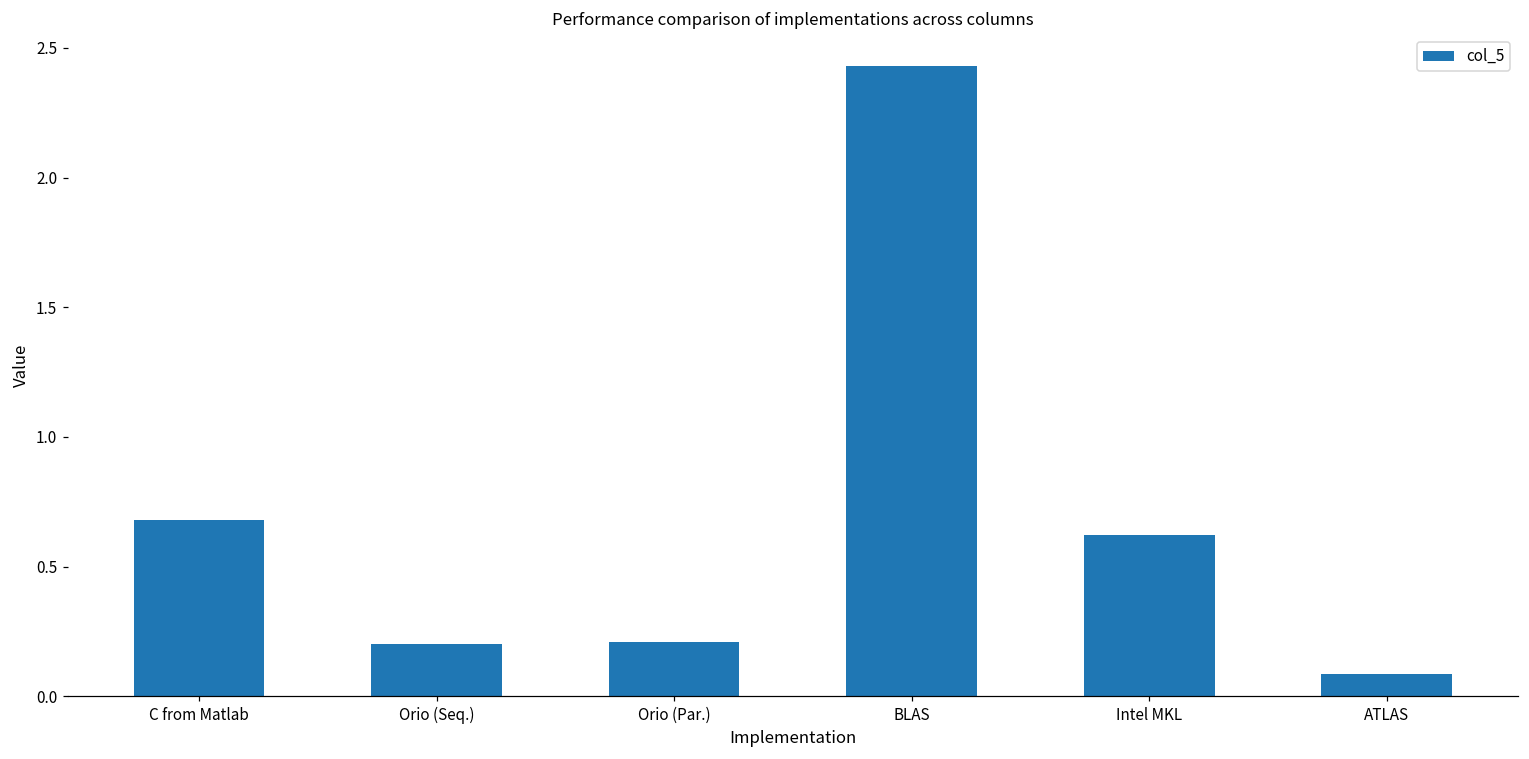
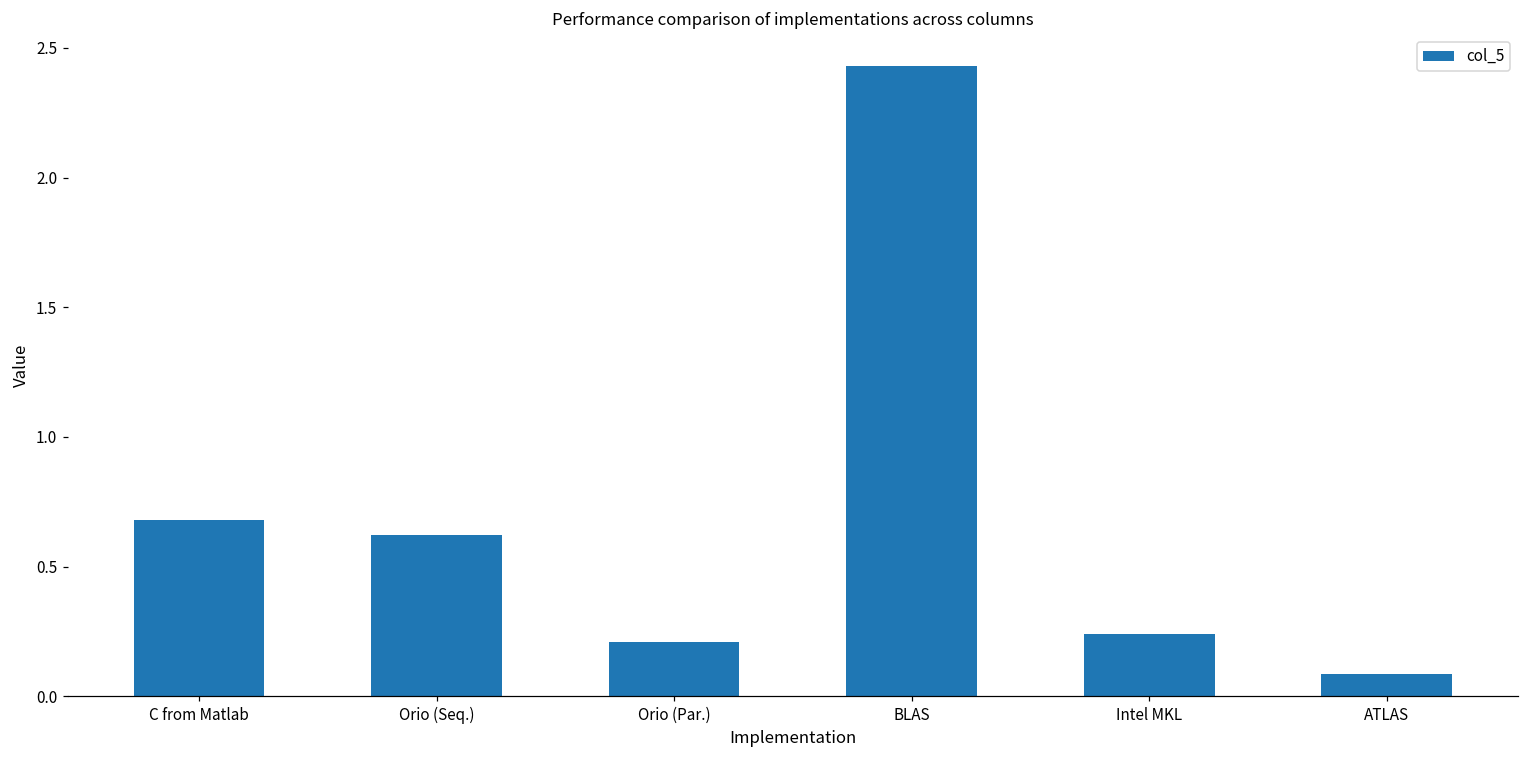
  {
    "C from Matlab": 0.68,
-   "Orio (Seq.)": 0.20,
+   "Orio (Seq.)": 0.62,
    "Orio (Par.)": 0.21,
    "BLAS": 2.43,
-   "Intel MKL": 0.62,
+   "Intel MKL": 0.24,
    "ATLAS": 0.08
  }
